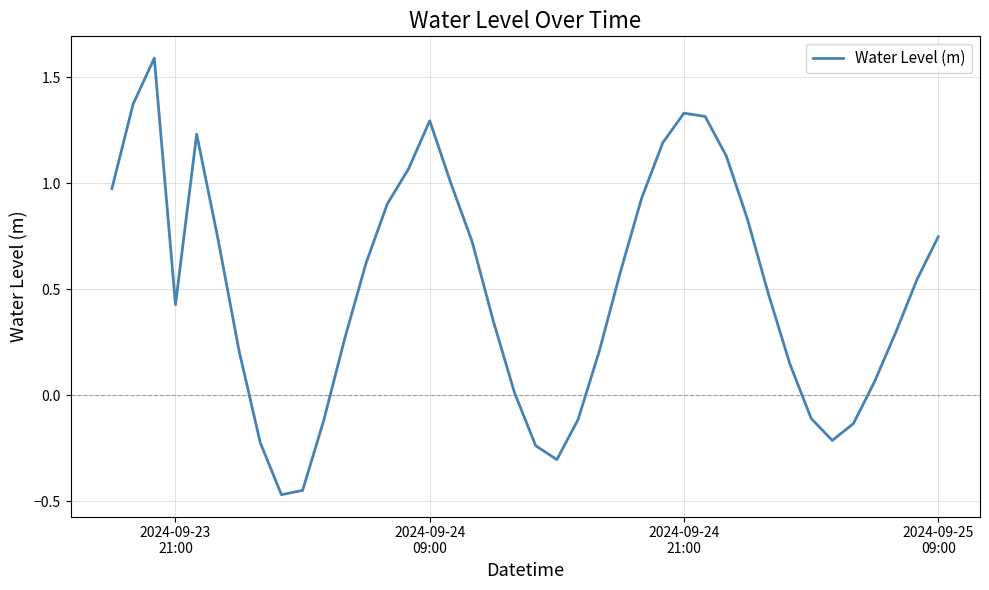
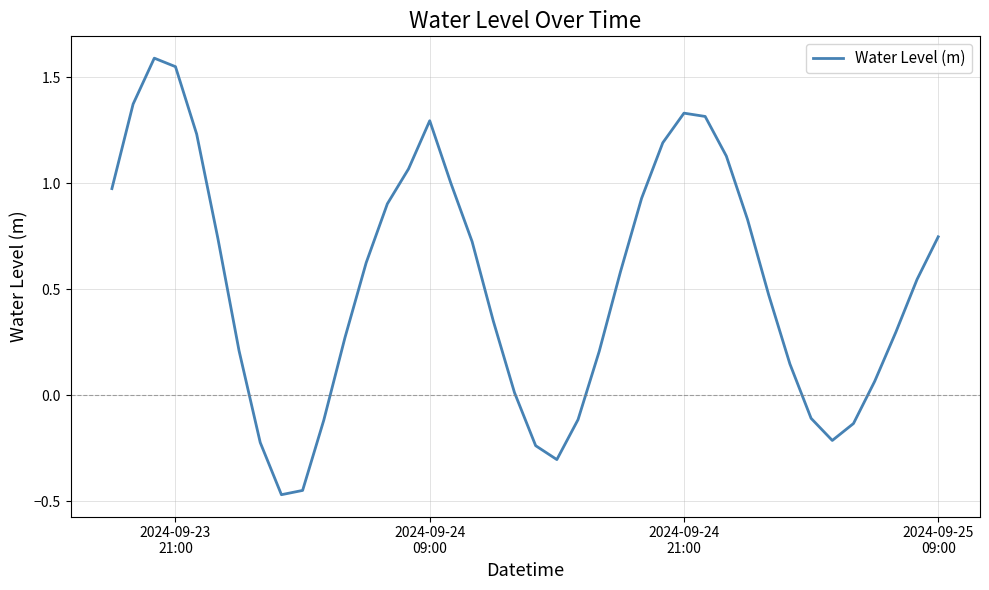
  {
-   "2024-09-23 21:00": 0.43,
+   "2024-09-23 21:00": 1.55,
    "2024-09-24 09:00": 1.29,
    "2024-09-24 21:00": 1.33,
    "2024-09-25 09:00": 0.75
  }
